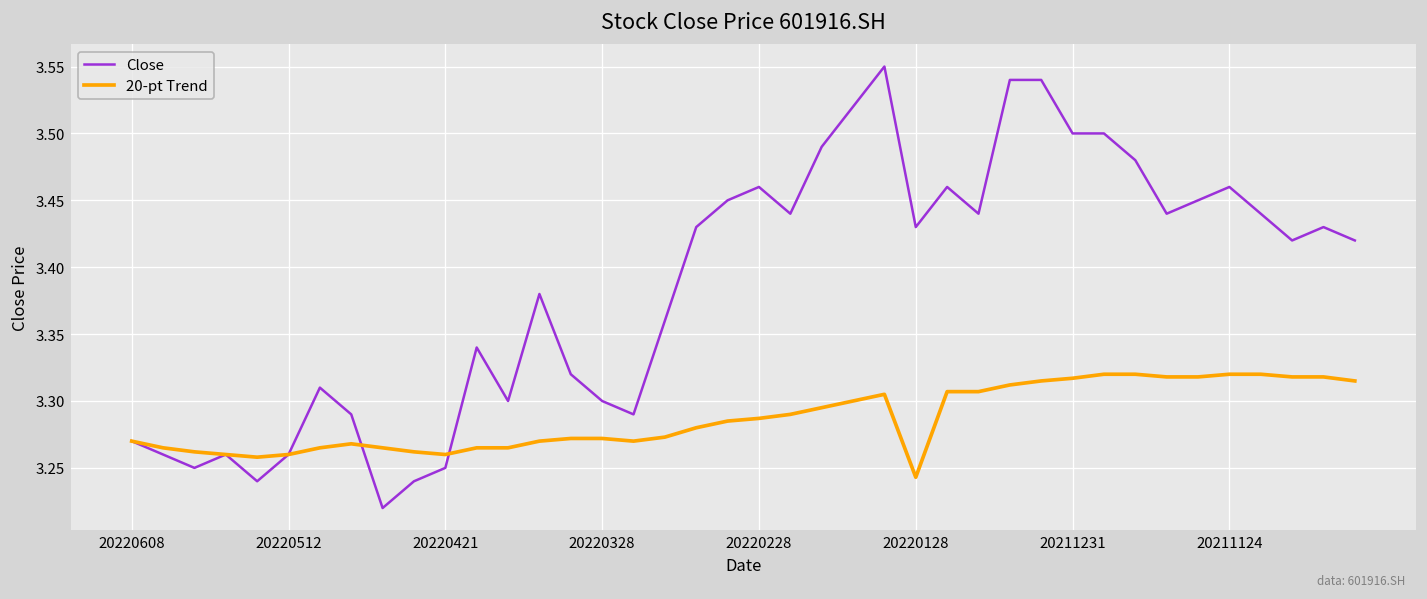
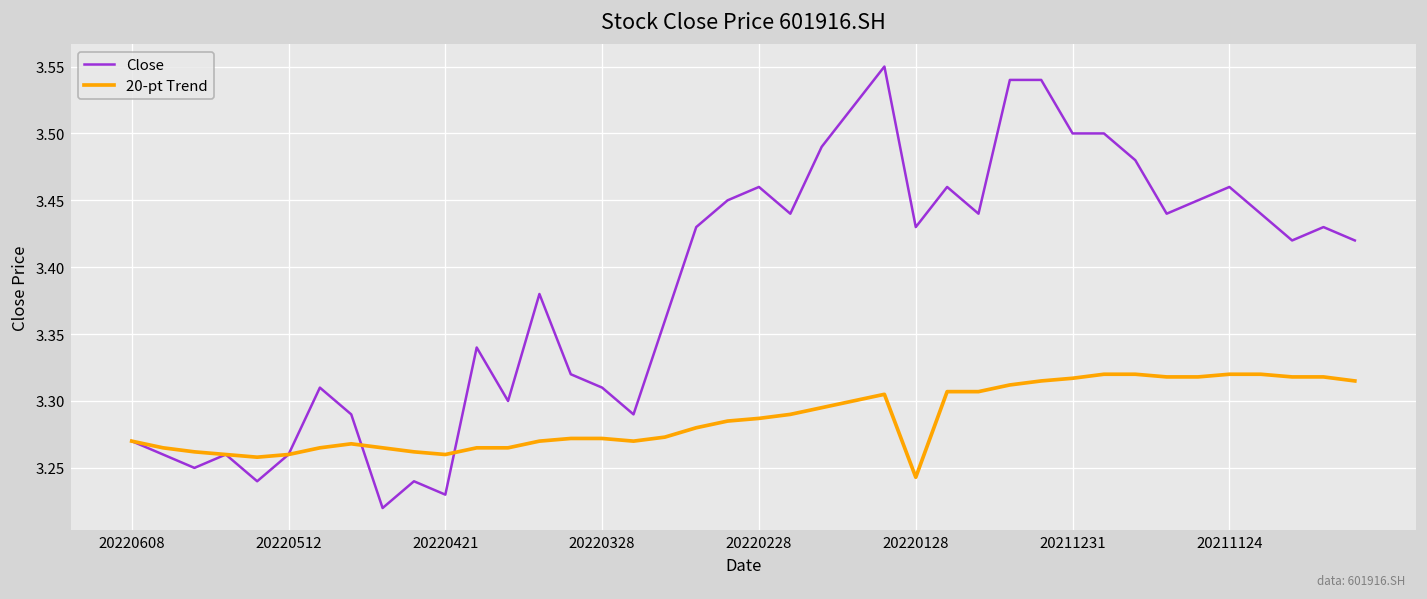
  {
    "Close": {
-     "20220421": 3.25,
-     "20220328": 3.30,
+     "20220421": 3.23,
+     "20220328": 3.31,
      "20220228": 3.46,
      "20220128": 3.43,
      "20211231": 3.50,
      "20211124": 3.46
    },
    "20-pt Trend": {
      "20220421": 3.26,
      "20220328": 3.27,
      "20220228": 3.287,
      "20220128": 3.243,
      "20211231": 3.317,
      "20211124": 3.32
    }
  }
